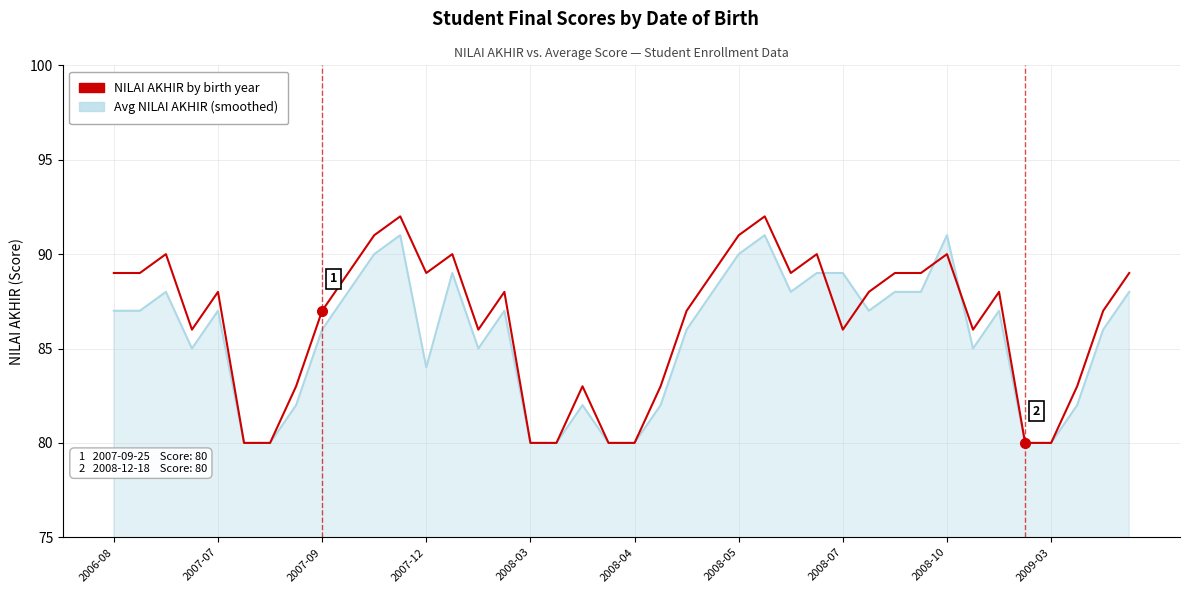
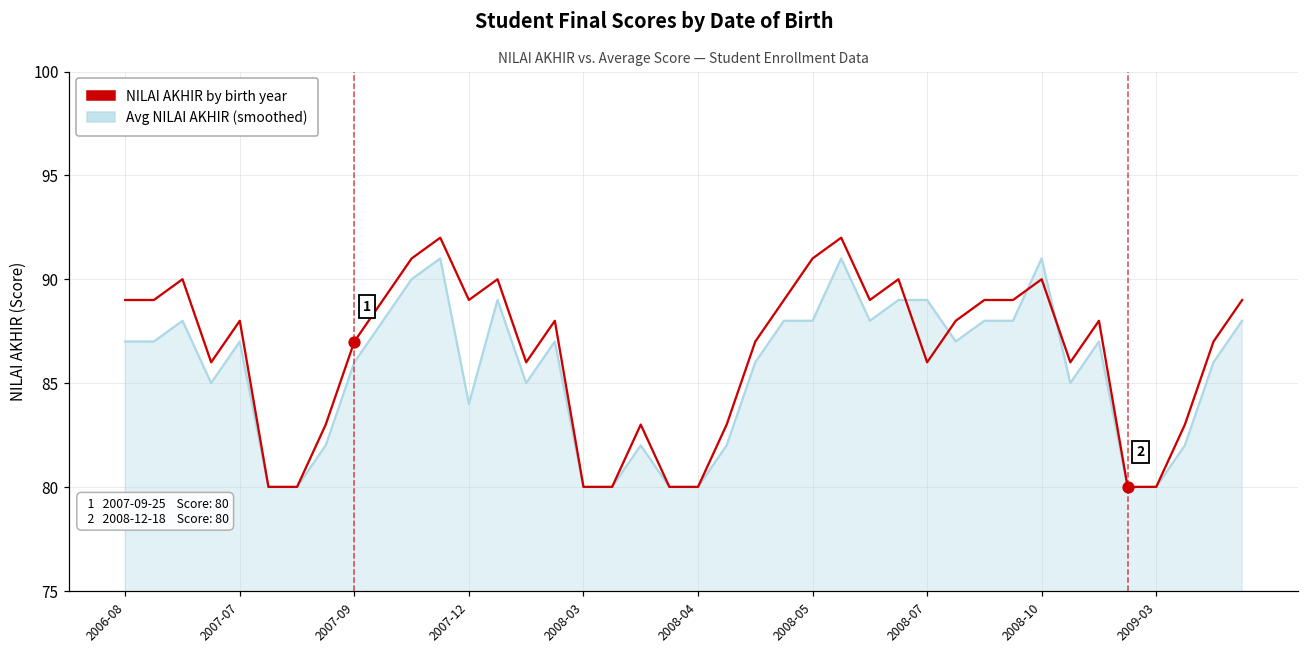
  {
    "Avg NILAI AKHIR (smoothed)": {
      "2006-08": 87,
      "2007-07": 87,
      "2007-09": 86,
      "2007-12": 84,
-     "2008-05": 90,
+     "2008-05": 88,
      "2008-07": 89,
      "2008-10": 91
    }
  }
